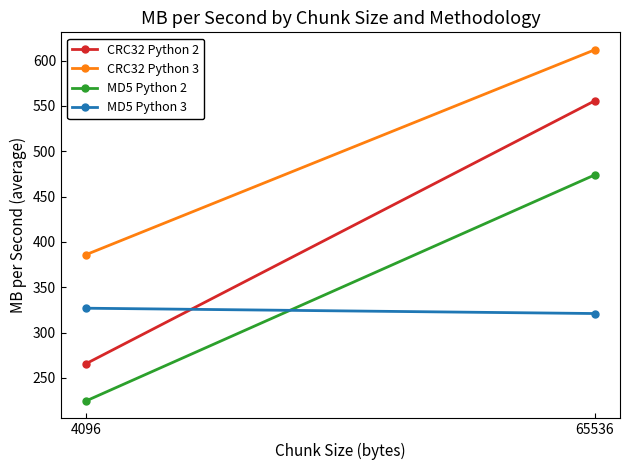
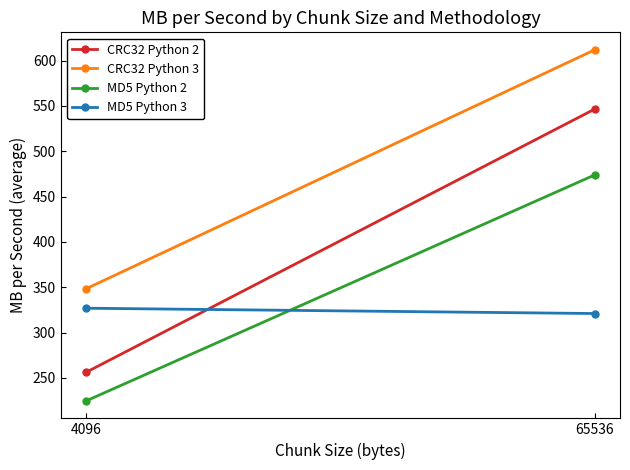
  {
    "CRC32 Python 2": {
-     "4096": 270,
-     "65536": 560
+     "4096": 260,
+     "65536": 550
    },
    "CRC32 Python 3": {
-     "4096": 390,
+     "4096": 350,
      "65536": 610
    },
    "MD5 Python 2": {
      "4096": 220,
      "65536": 470
    },
    "MD5 Python 3": {
      "4096": 330,
      "65536": 320
    }
  }
